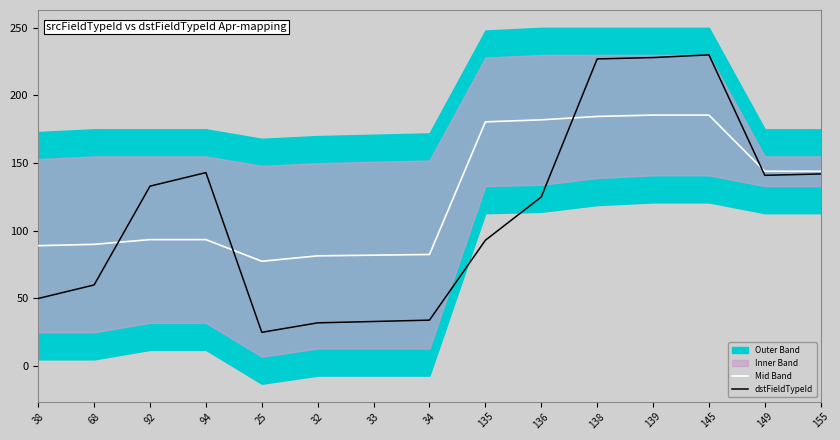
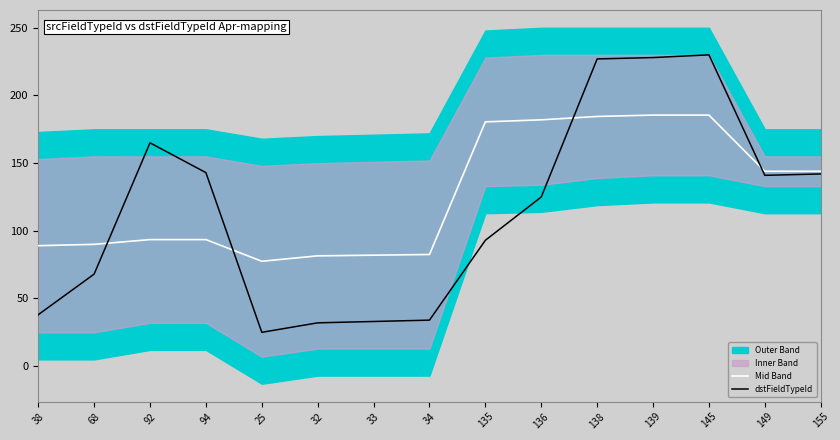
  {
    "Mid Band": {
      "38": 89,
      "68": 90,
      "92": 94,
      "94": 94,
      "25": 78,
      "32": 82,
      "33": 82,
      "34": 83,
      "135": 181,
      "136": 182,
      "138": 185,
      "139": 186,
      "145": 186,
      "149": 144,
      "155": 144
    },
    "dstFieldTypeId": {
-     "38": 50,
-     "68": 60,
-     "92": 133,
+     "38": 38,
+     "68": 68,
+     "92": 165,
      "94": 143,
      "25": 25,
      "32": 32,
      "33": 33,
      "34": 34,
      "135": 93,
      "136": 125,
      "138": 227,
      "139": 228,
      "149": 141,
      "155": 142
    }
  }
